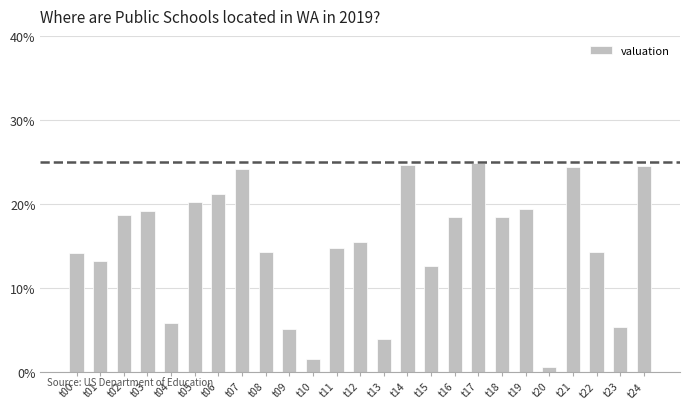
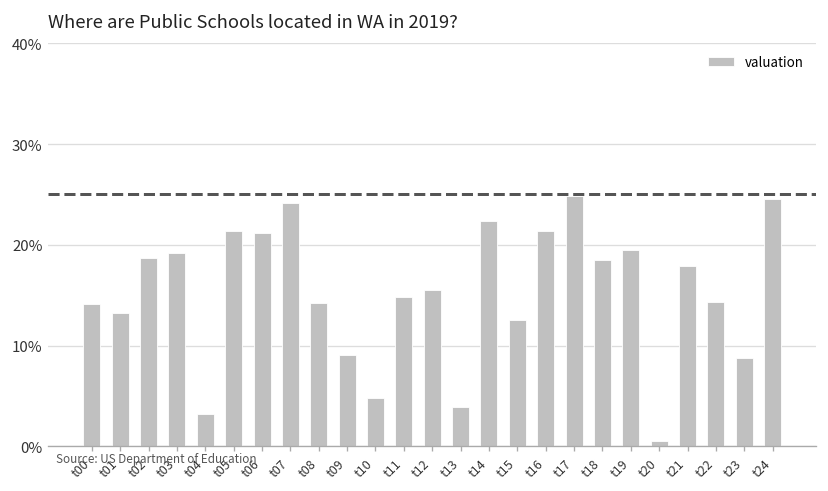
  {
    "t00": "14%",
    "t01": "13%",
    "t02": "19%",
    "t03": "19%",
-   "t04": "6%",
-   "t05": "20%",
+   "t04": "3%",
+   "t05": "21%",
    "t06": "21%",
    "t07": "24%",
    "t08": "14%",
-   "t09": "5%",
-   "t10": "2%",
+   "t09": "9%",
+   "t10": "5%",
    "t11": "15%",
    "t12": "15%",
    "t13": "4%",
-   "t14": "25%",
+   "t14": "22%",
    "t15": "13%",
-   "t16": "18%",
+   "t16": "21%",
    "t17": "25%",
    "t18": "18%",
    "t19": "19%",
    "t20": "1%",
-   "t21": "24%",
+   "t21": "18%",
    "t22": "14%",
-   "t23": "5%",
+   "t23": "9%",
    "t24": "25%"
  }
